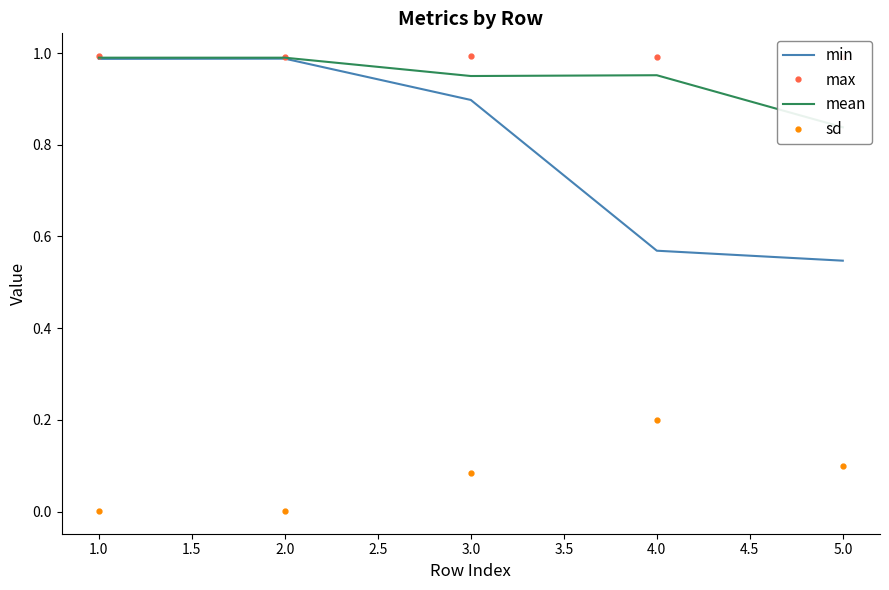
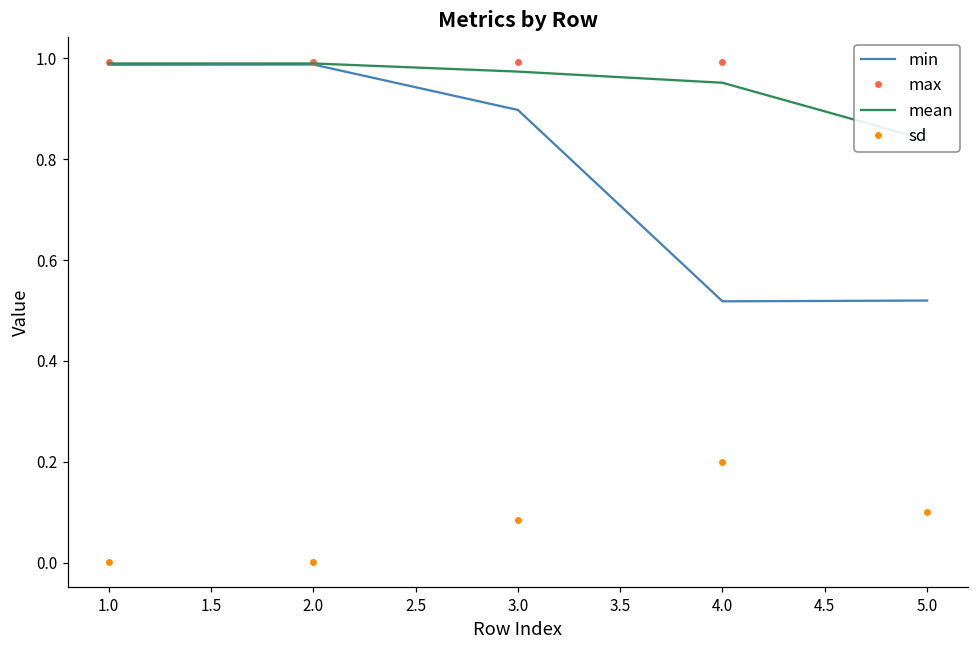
  {
    "min": {
      "3.0": 0.90,
-     "4.0": 0.57,
-     "5.0": 0.55
+     "4.0": 0.52,
+     "5.0": 0.52
    },
    "max": {
      "3.0": 0.99,
      "4.0": 0.99
    },
    "mean": {
-     "3.0": 0.95,
+     "3.0": 0.97,
      "4.0": 0.95
    },
    "sd": {
      "1.0": 0.00,
      "2.0": 0.00,
      "3.0": 0.08,
      "4.0": 0.20,
      "5.0": 0.10
    }
  }
